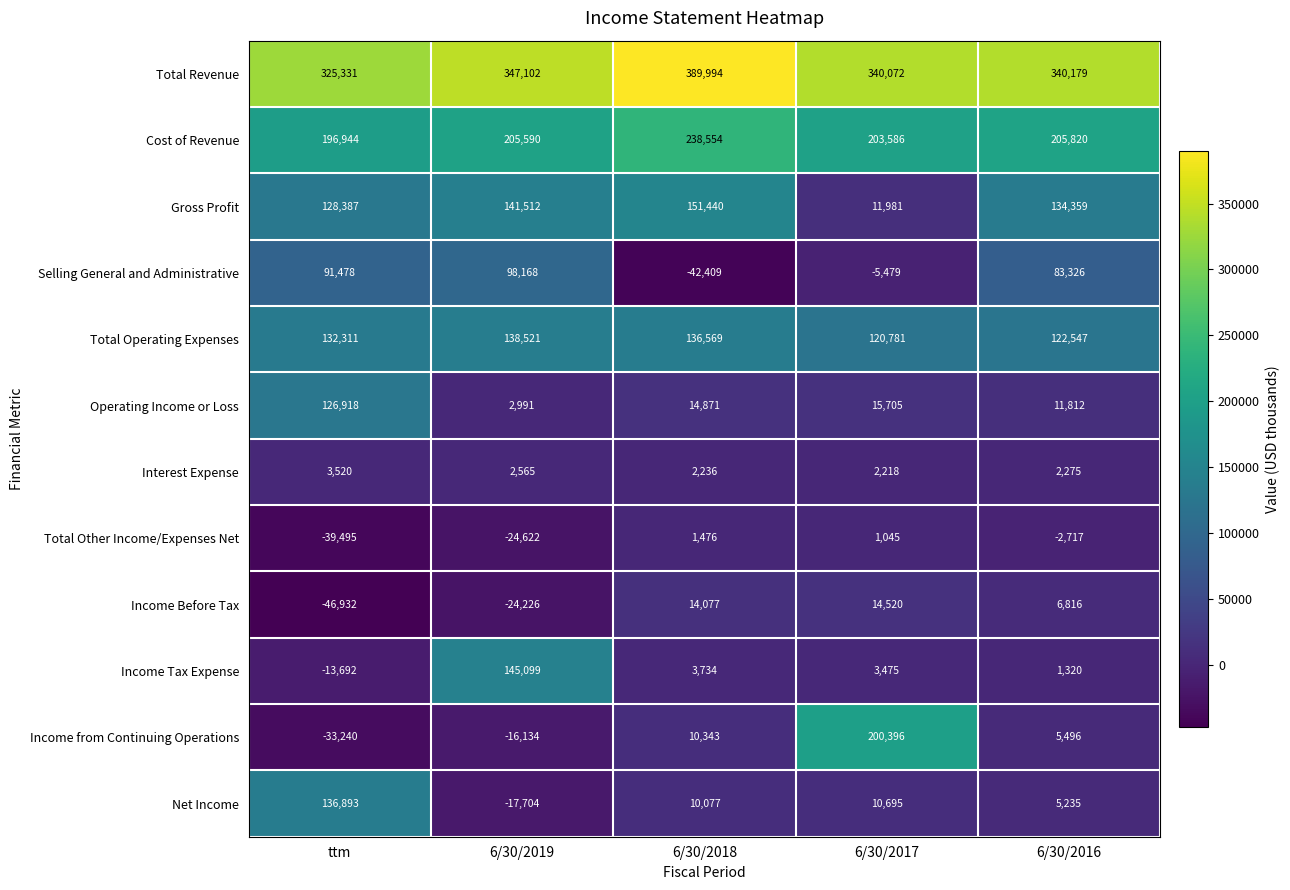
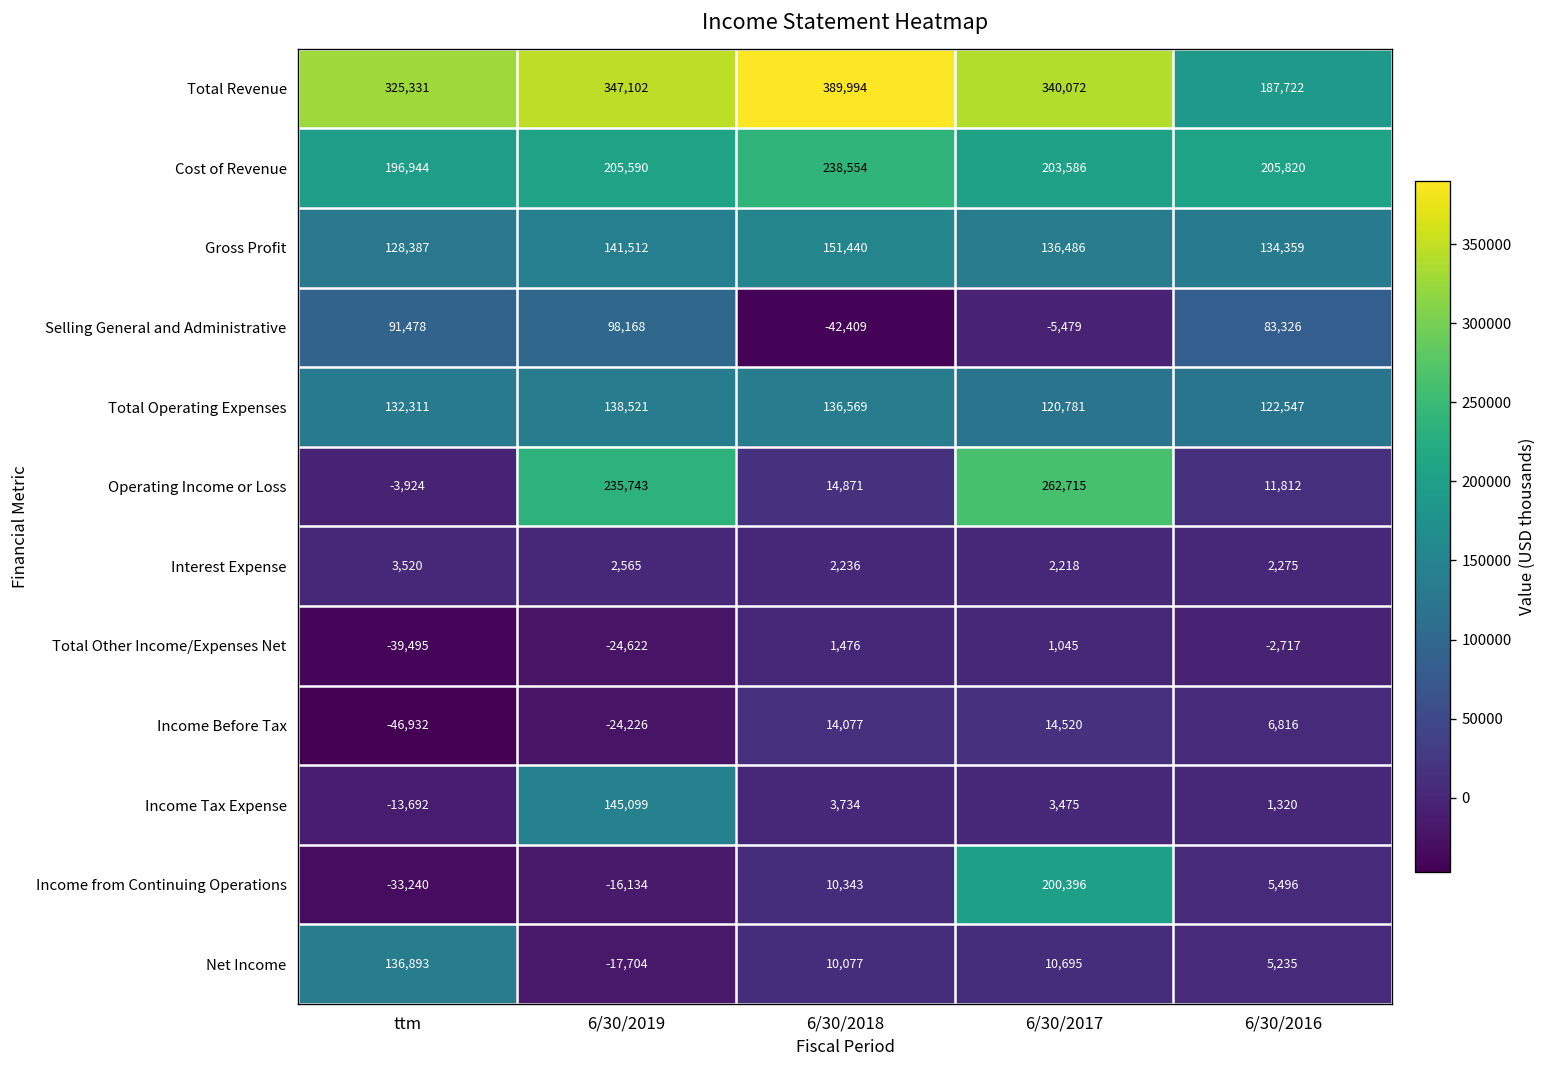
  {
    "Total Revenue": {
      "ttm": "325,331",
      "6/30/2019": "347,102",
      "6/30/2018": "389,994",
      "6/30/2017": "340,072",
-     "6/30/2016": "340,179"
+     "6/30/2016": "187,722"
    },
    "Cost of Revenue": {
      "ttm": "196,944",
      "6/30/2019": "205,590",
      "6/30/2018": "238,554",
      "6/30/2017": "203,586",
      "6/30/2016": "205,820"
    },
    "Gross Profit": {
      "ttm": "128,387",
      "6/30/2019": "141,512",
      "6/30/2018": "151,440",
-     "6/30/2017": "11,981",
+     "6/30/2017": "136,486",
      "6/30/2016": "134,359"
    },
    "Selling General and Administrative": {
      "ttm": "91,478",
      "6/30/2019": "98,168",
      "6/30/2018": "-42,409",
      "6/30/2017": "-5,479",
      "6/30/2016": "83,326"
    },
    "Total Operating Expenses": {
      "ttm": "132,311",
      "6/30/2019": "138,521",
      "6/30/2018": "136,569",
      "6/30/2017": "120,781",
      "6/30/2016": "122,547"
    },
    "Operating Income or Loss": {
-     "ttm": "126,918",
-     "6/30/2019": "2,991",
+     "ttm": "-3,924",
+     "6/30/2019": "235,743",
      "6/30/2018": "14,871",
-     "6/30/2017": "15,705",
+     "6/30/2017": "262,715",
      "6/30/2016": "11,812"
    },
    "Interest Expense": {
      "ttm": "3,520",
      "6/30/2019": "2,565",
      "6/30/2018": "2,236",
      "6/30/2017": "2,218",
      "6/30/2016": "2,275"
    },
    "Total Other Income/Expenses Net": {
      "ttm": "-39,495",
      "6/30/2019": "-24,622",
      "6/30/2018": "1,476",
      "6/30/2017": "1,045",
      "6/30/2016": "-2,717"
    },
    "Income Before Tax": {
      "ttm": "-46,932",
      "6/30/2019": "-24,226",
      "6/30/2018": "14,077",
      "6/30/2017": "14,520",
      "6/30/2016": "6,816"
    },
    "Income Tax Expense": {
      "ttm": "-13,692",
      "6/30/2019": "145,099",
      "6/30/2018": "3,734",
      "6/30/2017": "3,475",
      "6/30/2016": "1,320"
    },
    "Income from Continuing Operations": {
      "ttm": "-33,240",
      "6/30/2019": "-16,134",
      "6/30/2018": "10,343",
      "6/30/2017": "200,396",
      "6/30/2016": "5,496"
    },
    "Net Income": {
      "ttm": "136,893",
      "6/30/2019": "-17,704",
      "6/30/2018": "10,077",
      "6/30/2017": "10,695",
      "6/30/2016": "5,235"
    }
  }
